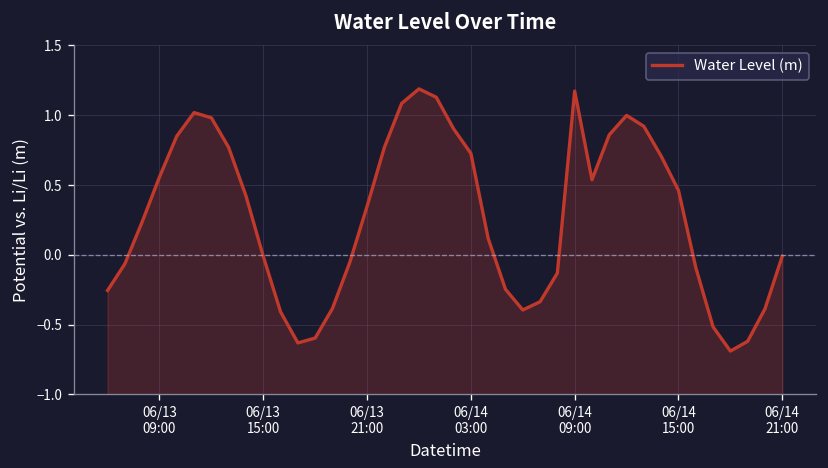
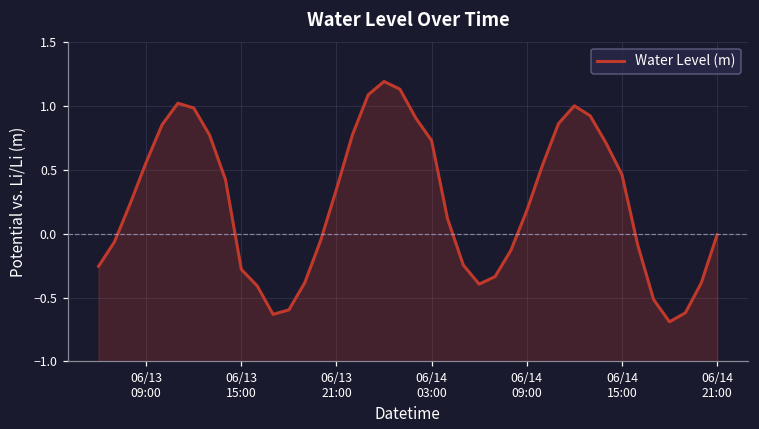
  {
    "06/13 09:00": 0.56,
-   "06/13 15:00": -0.01,
+   "06/13 15:00": -0.28,
    "06/13 21:00": 0.35,
    "06/14 03:00": 0.73,
-   "06/14 09:00": 1.17,
+   "06/14 09:00": 0.18,
    "06/14 15:00": 0.46,
    "06/14 21:00": -0.01
  }
